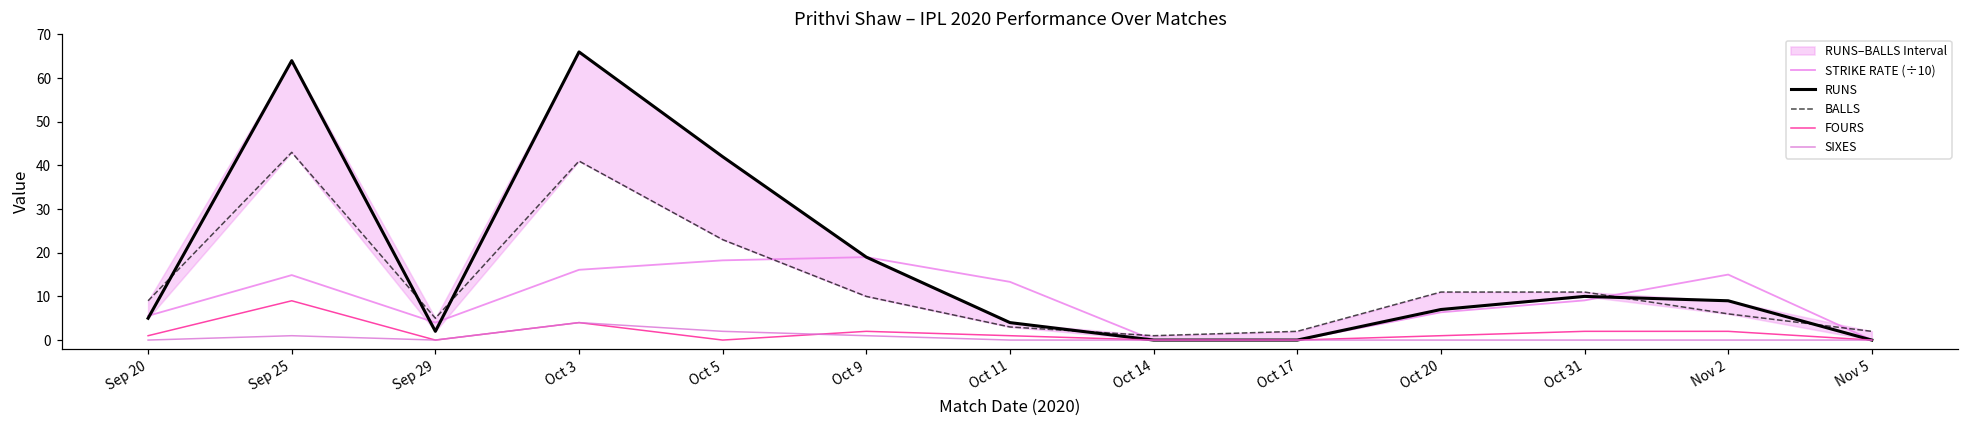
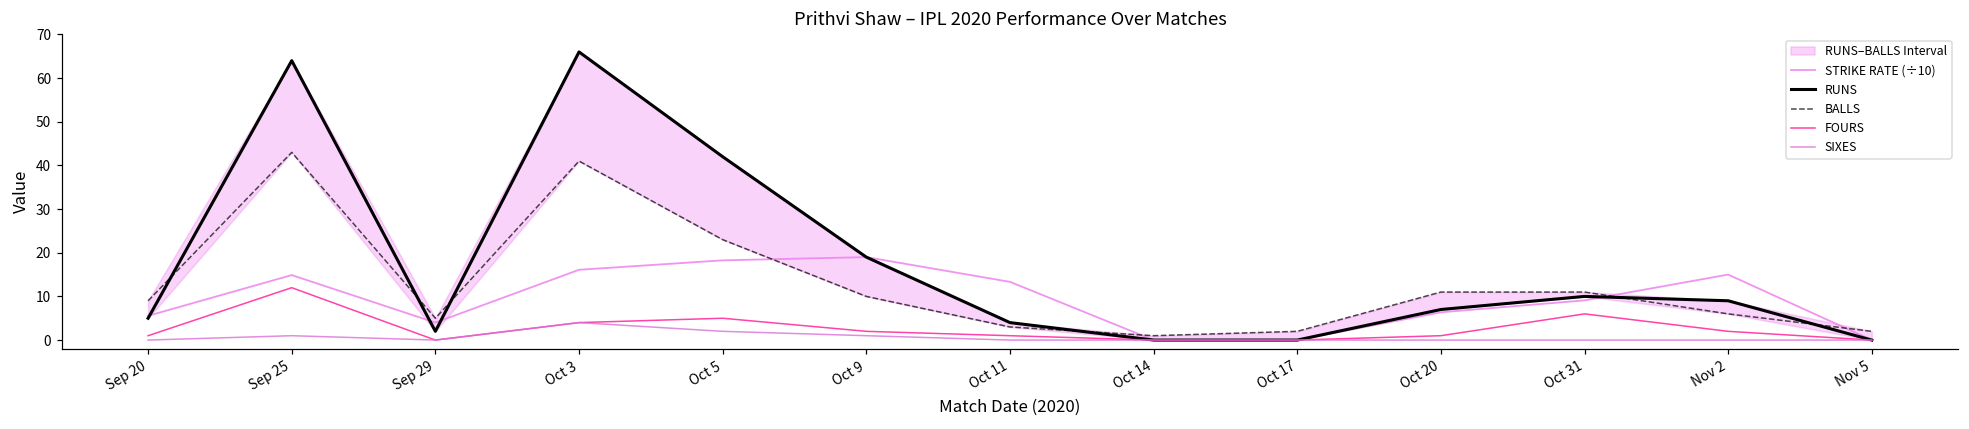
  {
    "FOURS": {
      "Sep 20": 1,
-     "Sep 25": 9,
-     "Oct 5": 0,
+     "Sep 25": 12,
+     "Oct 5": 5,
      "Oct 9": 2,
      "Oct 11": 1,
      "Oct 20": 1,
-     "Oct 31": 2,
+     "Oct 31": 6,
      "Nov 2": 2
    }
  }
